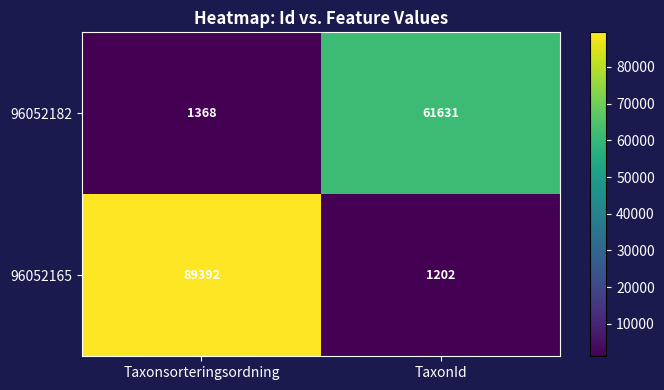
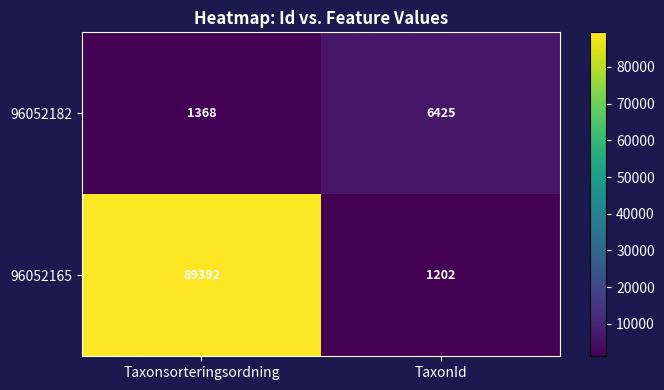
  {
    "96052182": {
      "Taxonsorteringsordning": 1368,
-     "TaxonId": 61631
+     "TaxonId": 6425
    },
    "96052165": {
      "Taxonsorteringsordning": 89392,
      "TaxonId": 1202
    }
  }
